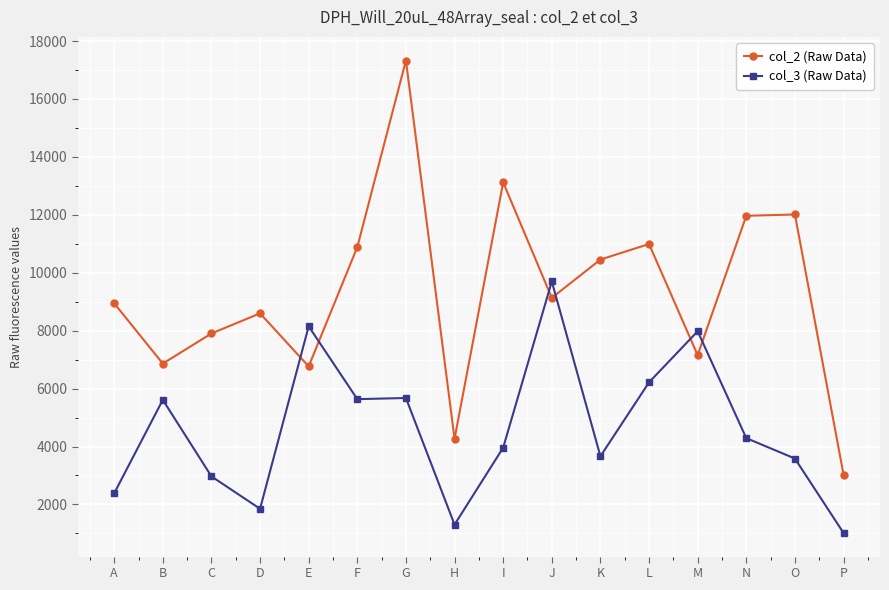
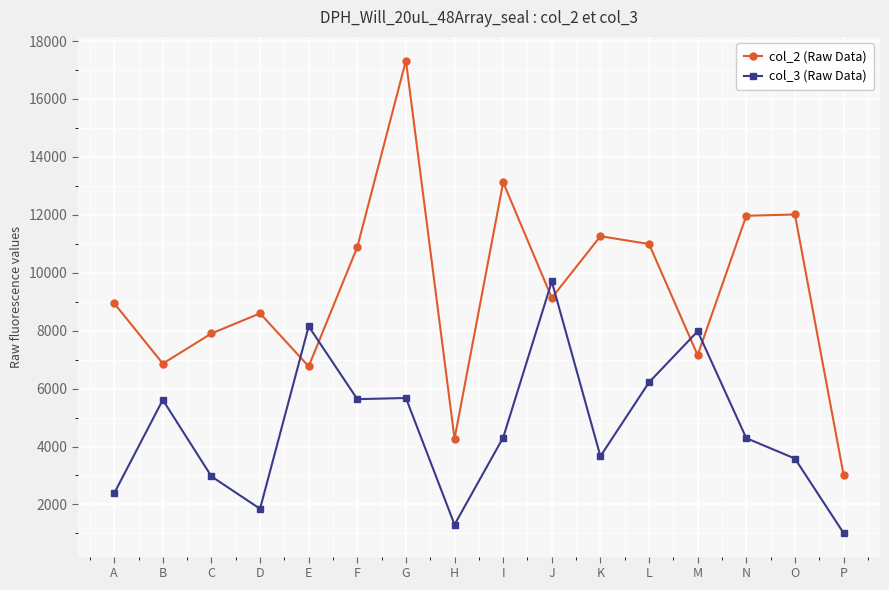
  {
    "col_2 (Raw Data)": {
      "A": 8900,
      "B": 6900,
      "C": 7900,
      "D": 8600,
      "E": 6800,
      "F": 10900,
      "G": 17300,
      "H": 4300,
      "I": 13100,
      "J": 9100,
-     "K": 10500,
+     "K": 11300,
      "L": 11000,
      "M": 7200,
      "N": 12000,
      "O": 12000,
      "P": 3000
    },
    "col_3 (Raw Data)": {
      "A": 2400,
      "B": 5600,
      "C": 3000,
      "D": 1900,
      "E": 8200,
      "F": 5600,
      "G": 5700,
      "H": 1300,
-     "I": 4000,
+     "I": 4300,
      "J": 9700,
      "K": 3700,
      "L": 6200,
      "M": 8000,
      "N": 4300,
      "O": 3600,
      "P": 1000
    }
  }
